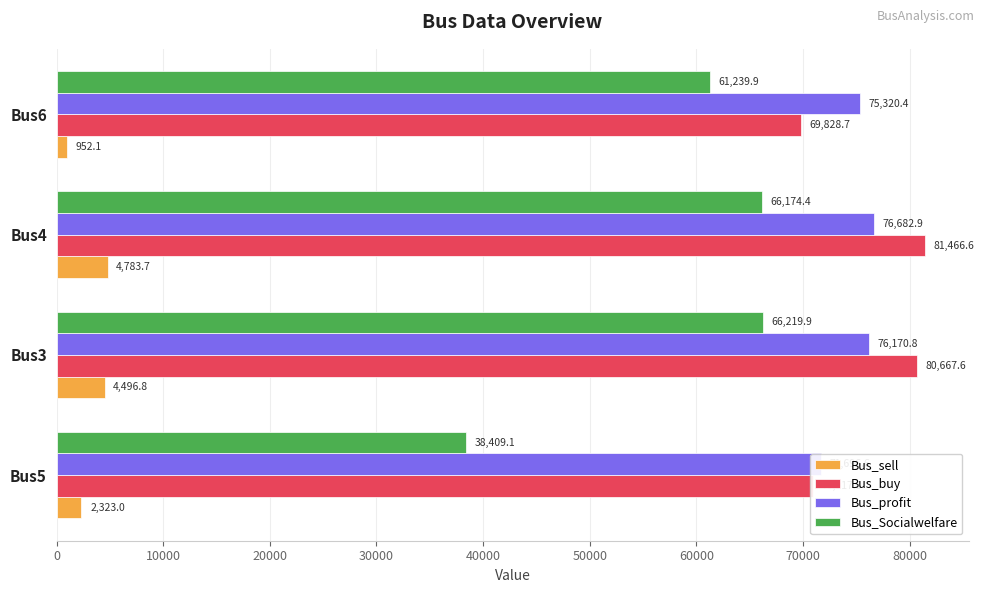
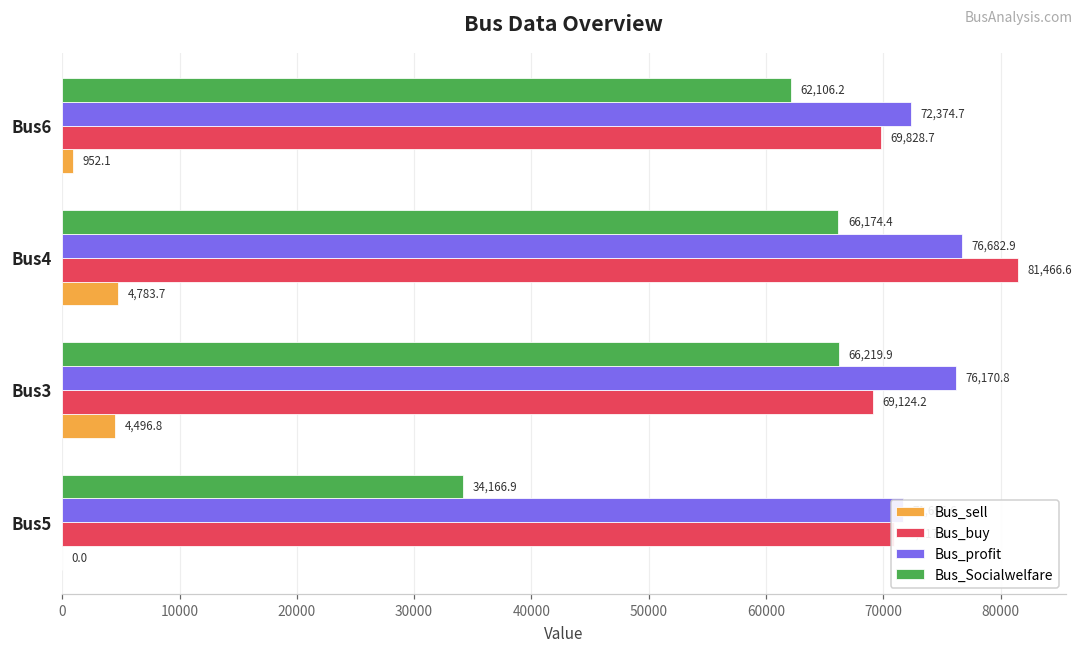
  {
    "Bus_sell": {
      "Bus6": "952.1",
      "Bus4": "4,783.7",
      "Bus3": "4,496.8",
-     "Bus5": "2,323.0"
+     "Bus5": "0.0"
    },
    "Bus_buy": {
      "Bus6": "69,828.7",
      "Bus4": "81,466.6",
-     "Bus3": "80,667.6"
+     "Bus3": "69,124.2"
    },
    "Bus_profit": {
-     "Bus6": "75,320.4",
+     "Bus6": "72,374.7",
      "Bus4": "76,682.9",
      "Bus3": "76,170.8"
    },
    "Bus_Socialwelfare": {
-     "Bus6": "61,239.9",
+     "Bus6": "62,106.2",
      "Bus4": "66,174.4",
      "Bus3": "66,219.9",
-     "Bus5": "38,409.1"
+     "Bus5": "34,166.9"
    }
  }
